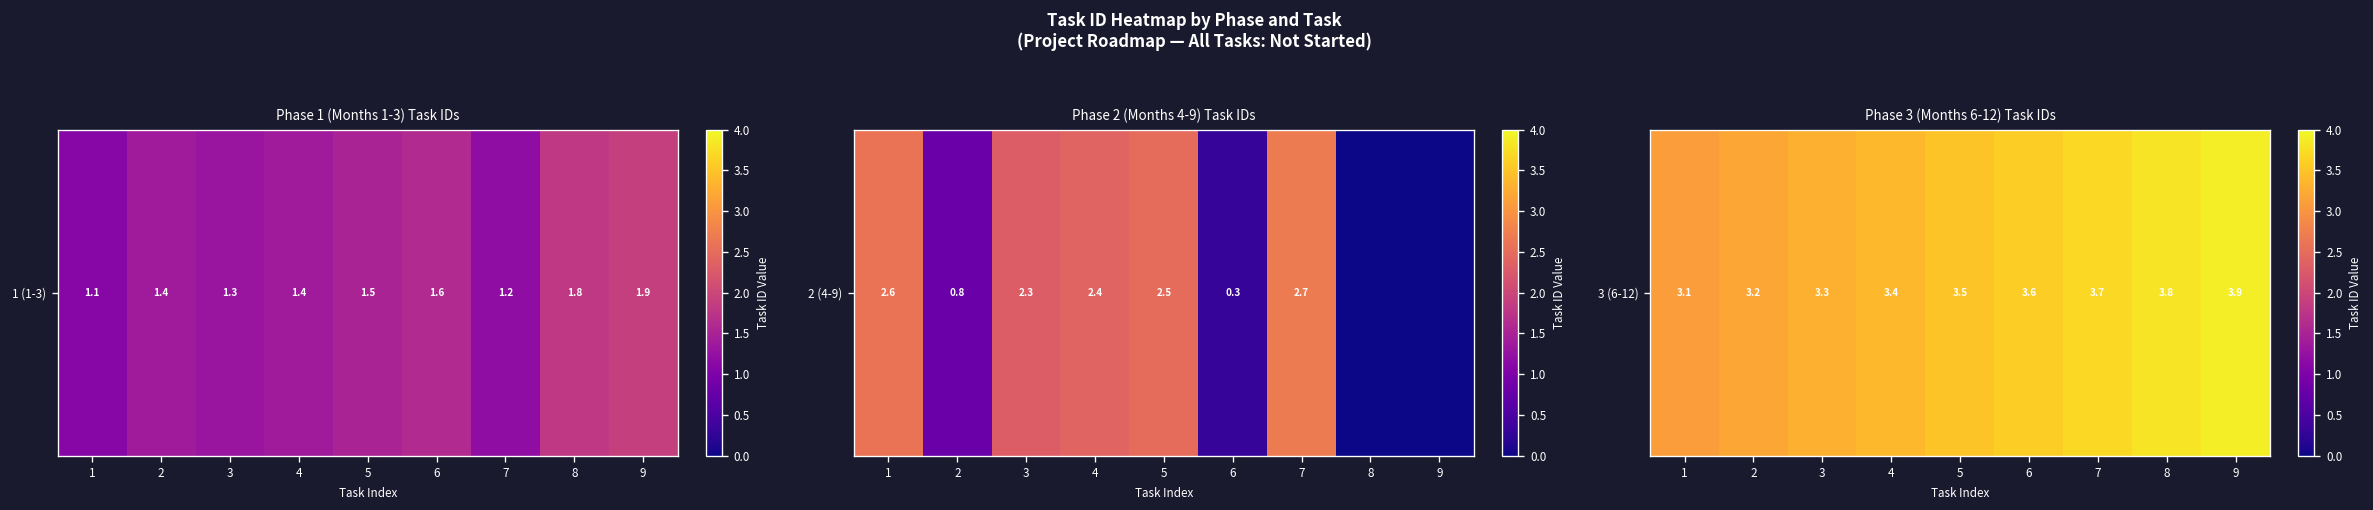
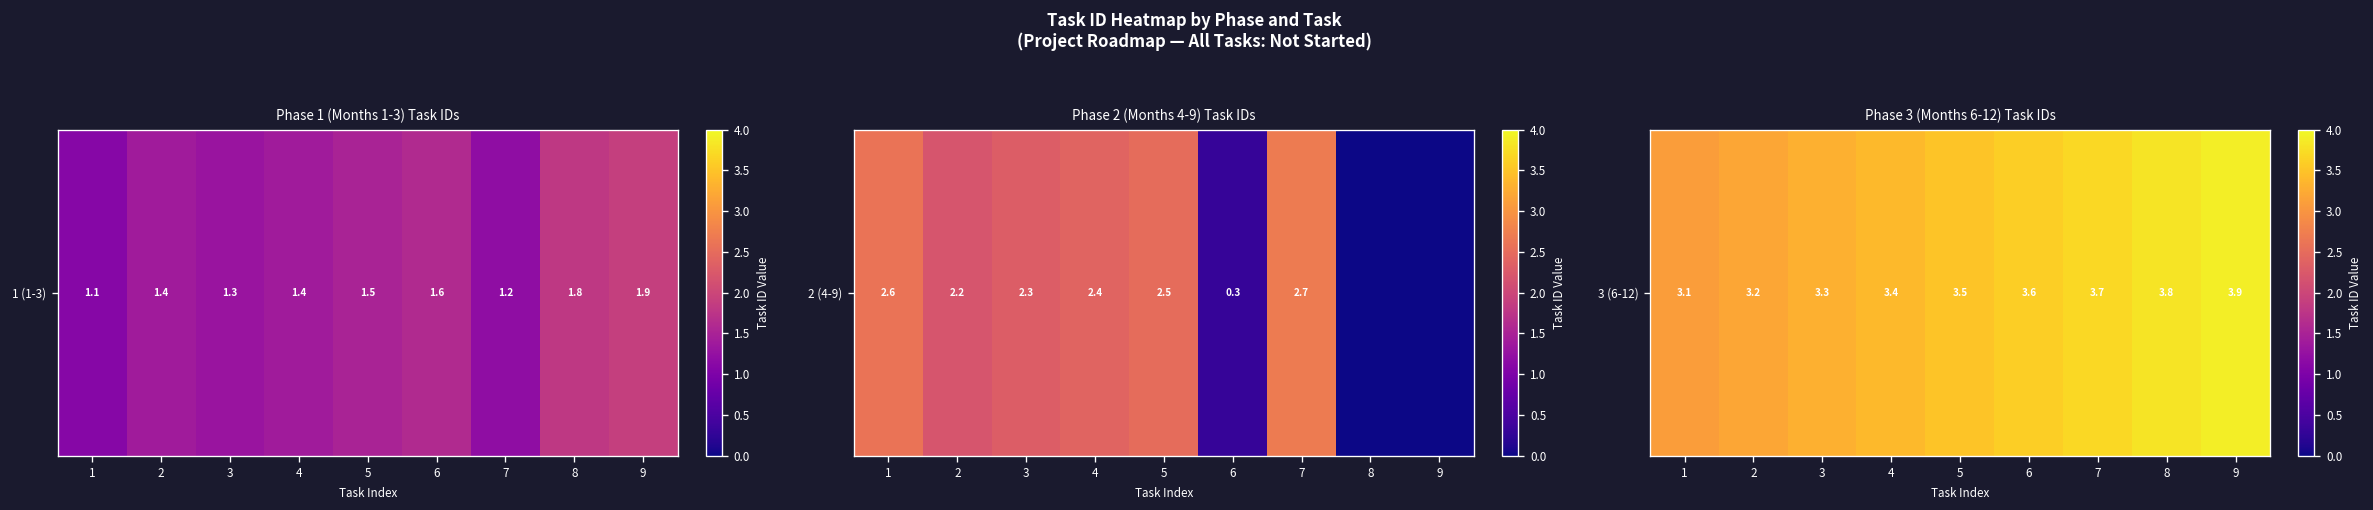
  {
    "Phase 1 (Months 1-3) Task IDs": {
      "1 (1-3)": {
        "1": 1.1,
        "2": 1.4,
        "3": 1.3,
        "4": 1.4,
        "5": 1.5,
        "6": 1.6,
        "7": 1.2,
        "8": 1.8,
        "9": 1.9
      }
    },
    "Phase 2 (Months 4-9) Task IDs": {
      "2 (4-9)": {
        "1": 2.6,
-       "2": 0.8,
+       "2": 2.2,
        "3": 2.3,
        "4": 2.4,
        "5": 2.5,
        "6": 0.3,
        "7": 2.7
      }
    },
    "Phase 3 (Months 6-12) Task IDs": {
      "3 (6-12)": {
        "1": 3.1,
        "2": 3.2,
        "3": 3.3,
        "4": 3.4,
        "5": 3.5,
        "6": 3.6,
        "7": 3.7,
        "8": 3.8,
        "9": 3.9
      }
    }
  }
